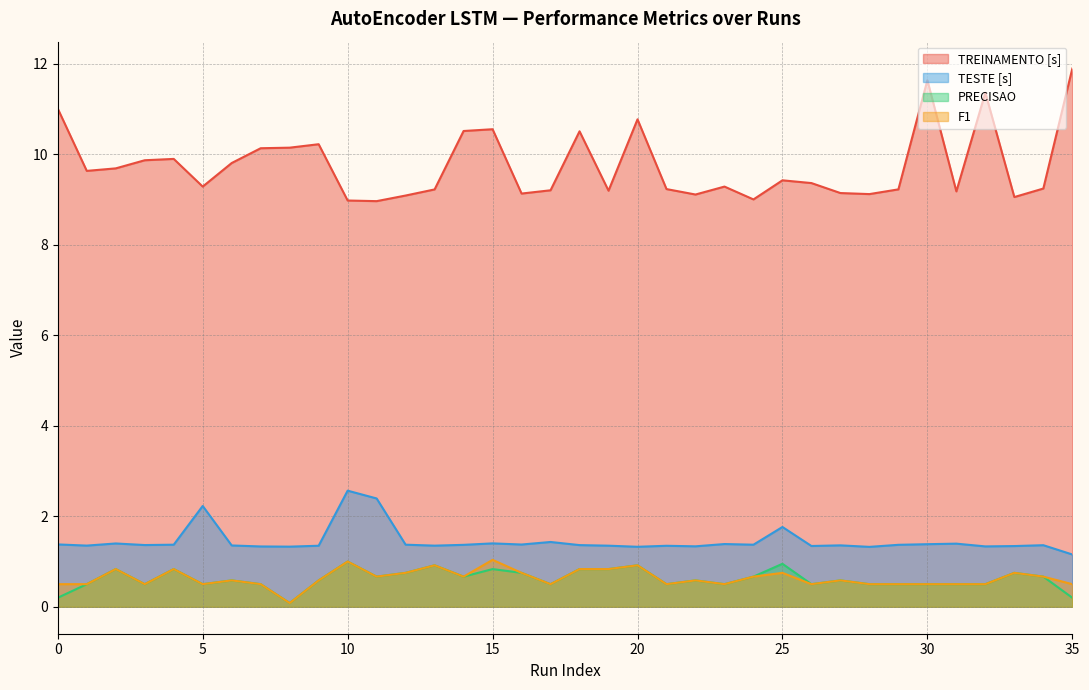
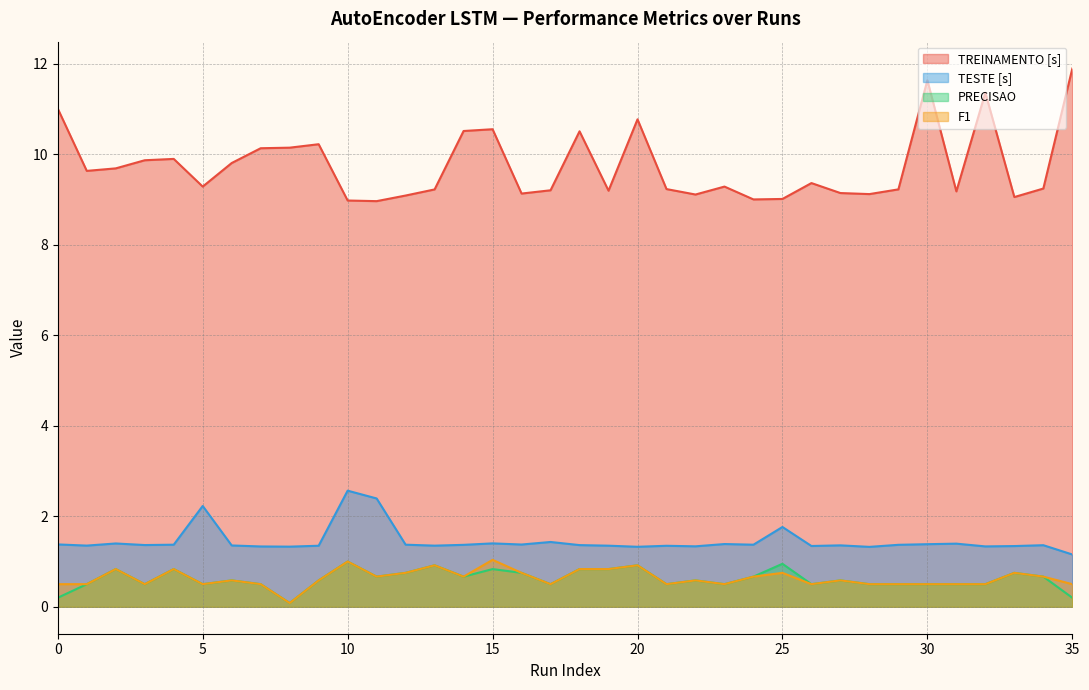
  {
    "TREINAMENTO [s]": {
      "0": 11.0,
      "5": 9.3,
      "10": 9.0,
      "15": 10.5,
      "20": 10.8,
-     "25": 9.4,
+     "25": 9.0,
      "35": 11.9
    },
    "TESTE [s]": {
      "0": 1.4,
      "5": 2.2,
      "10": 2.6,
      "15": 1.4,
      "20": 1.3,
      "25": 1.8,
      "30": 1.4,
      "35": 1.2
    },
    "PRECISAO": {
      "0": 0.2,
      "15": 0.8,
      "25": 1.0,
      "35": 0.2
    },
    "F1": {
      "0": 0.5,
      "15": 1.0,
      "25": 0.8,
      "35": 0.5
    }
  }
